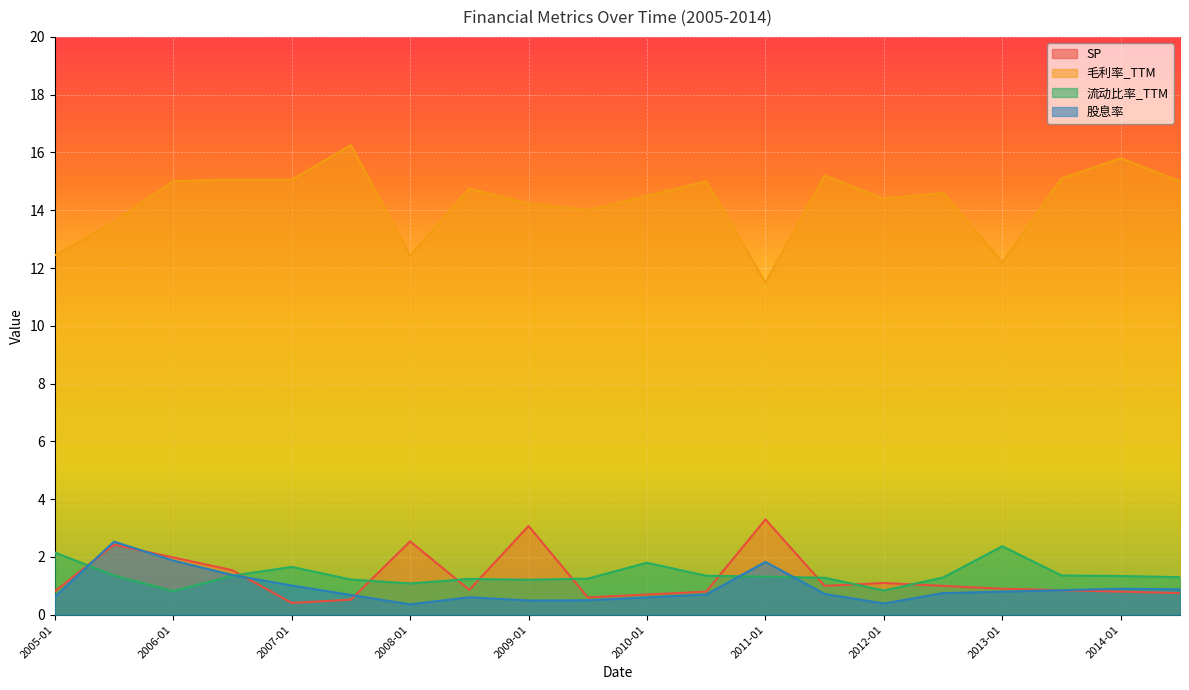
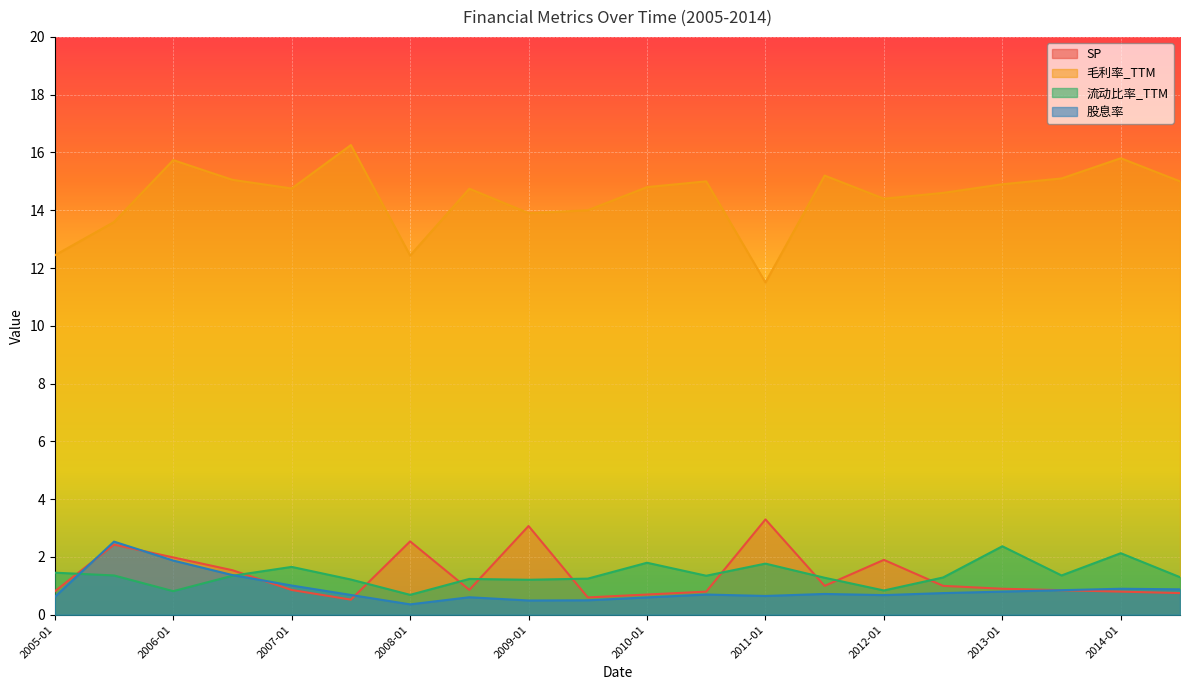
  {
    "SP": {
      "2005-01": 0.8,
      "2006-01": 2.0,
-     "2007-01": 0.4,
+     "2007-01": 0.9,
      "2008-01": 2.5,
      "2009-01": 3.1,
      "2010-01": 0.7,
      "2011-01": 3.3,
-     "2012-01": 1.1,
+     "2012-01": 1.9,
      "2013-01": 0.9,
      "2014-01": 0.8
    },
    "毛利率_TTM": {
      "2005-01": 12.4,
-     "2006-01": 15.0,
-     "2007-01": 15.1,
+     "2006-01": 15.7,
+     "2007-01": 14.8,
      "2008-01": 12.4,
-     "2009-01": 14.2,
-     "2010-01": 14.5,
+     "2009-01": 13.9,
+     "2010-01": 14.8,
      "2011-01": 11.5,
      "2012-01": 14.4,
-     "2013-01": 12.2,
+     "2013-01": 14.9,
      "2014-01": 15.8
    },
    "流动比率_TTM": {
-     "2005-01": 2.2,
+     "2005-01": 1.5,
      "2006-01": 0.8,
      "2007-01": 1.7,
-     "2008-01": 1.1,
+     "2008-01": 0.7,
      "2009-01": 1.2,
      "2010-01": 1.8,
-     "2011-01": 1.3,
+     "2011-01": 1.8,
      "2012-01": 0.8,
      "2013-01": 2.4,
-     "2014-01": 1.3
+     "2014-01": 2.1
    },
    "股息率": {
      "2005-01": 0.6,
      "2006-01": 1.9,
      "2007-01": 1.0,
      "2008-01": 0.4,
      "2009-01": 0.5,
      "2010-01": 0.6,
-     "2011-01": 1.8,
-     "2012-01": 0.4,
+     "2011-01": 0.7,
+     "2012-01": 0.7,
      "2013-01": 0.8,
      "2014-01": 0.9
    }
  }
